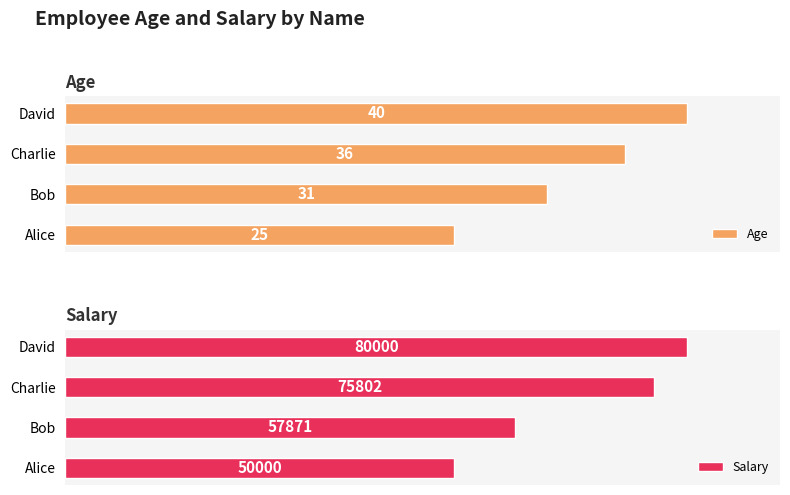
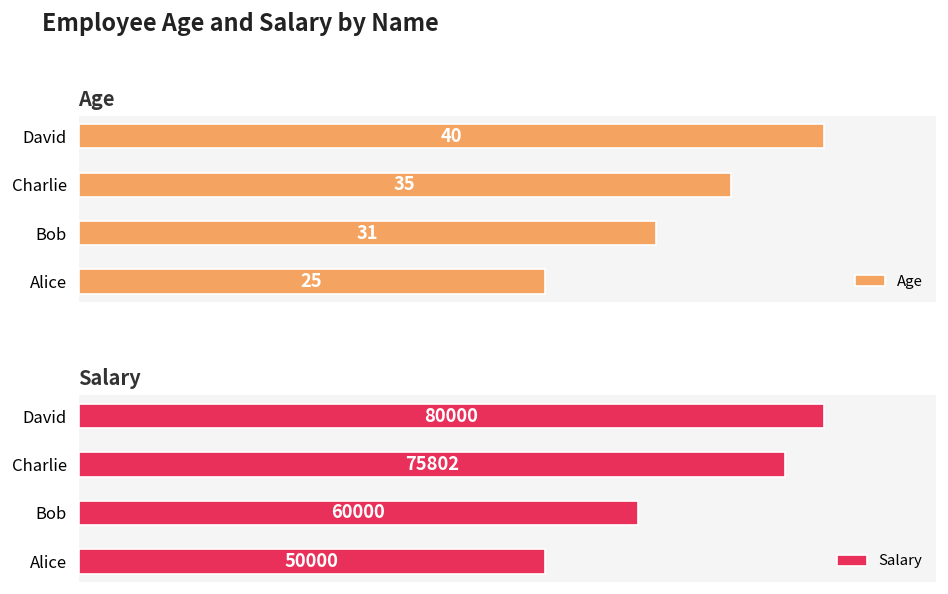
  {
    "Age": {
-     "Charlie": 36
+     "Charlie": 35
    },
    "Salary": {
-     "Bob": 57871
+     "Bob": 60000
    }
  }
